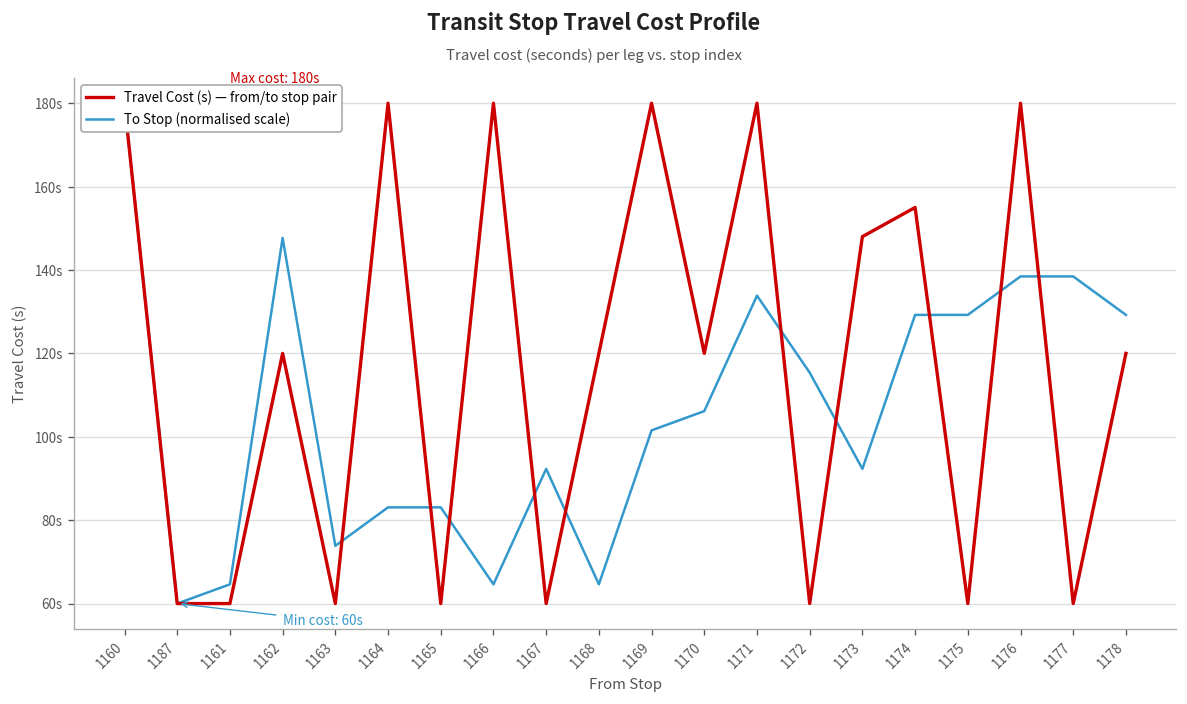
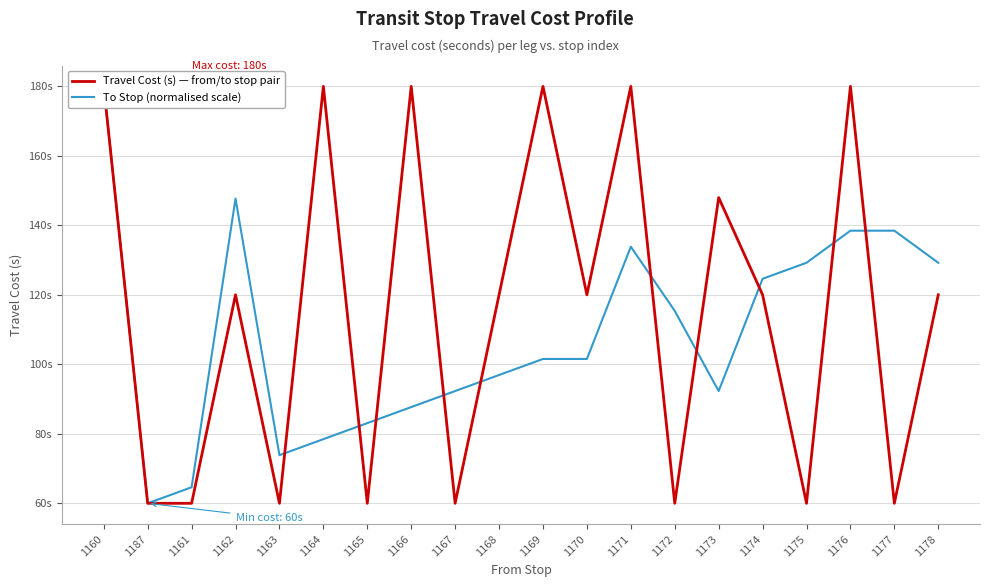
  {
    "Travel Cost (s) — from/to stop pair": {
      "1162": "120s",
      "1164": "180s",
      "1165": "60s",
      "1166": "180s",
      "1167": "60s",
      "1168": "120s",
      "1169": "180s",
      "1170": "120s",
      "1171": "180s",
      "1172": "60s",
      "1173": "148s",
-     "1174": "155s",
+     "1174": "120s",
      "1175": "60s",
      "1176": "180s",
      "1177": "60s",
      "1178": "120s"
    },
    "To Stop (normalised scale)": {
      "1161": "65s",
      "1162": "148s",
      "1163": "74s",
-     "1164": "83s",
+     "1164": "78s",
      "1165": "83s",
-     "1166": "65s",
+     "1166": "88s",
      "1167": "92s",
-     "1168": "65s",
+     "1168": "97s",
      "1169": "102s",
-     "1170": "106s",
+     "1170": "102s",
      "1171": "134s",
      "1172": "115s",
      "1173": "92s",
-     "1174": "129s",
+     "1174": "125s",
      "1175": "129s",
      "1176": "138s",
      "1177": "138s",
      "1178": "129s"
    }
  }
